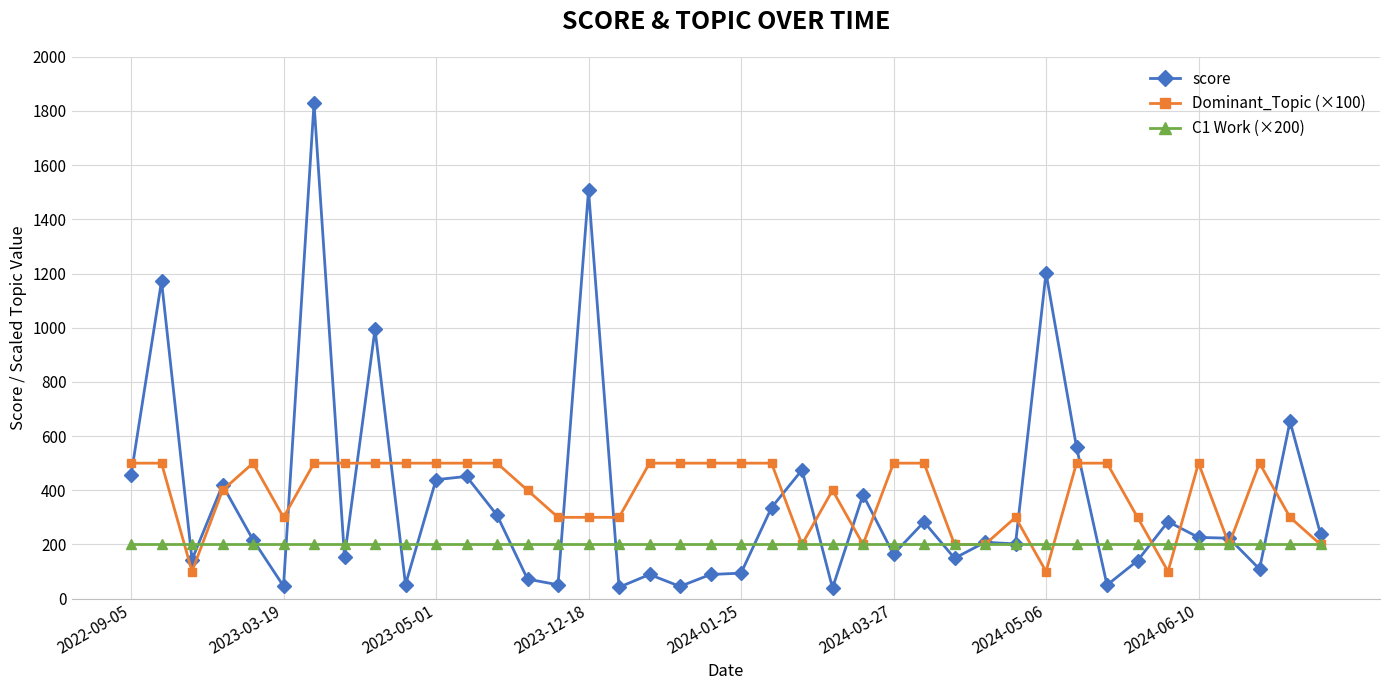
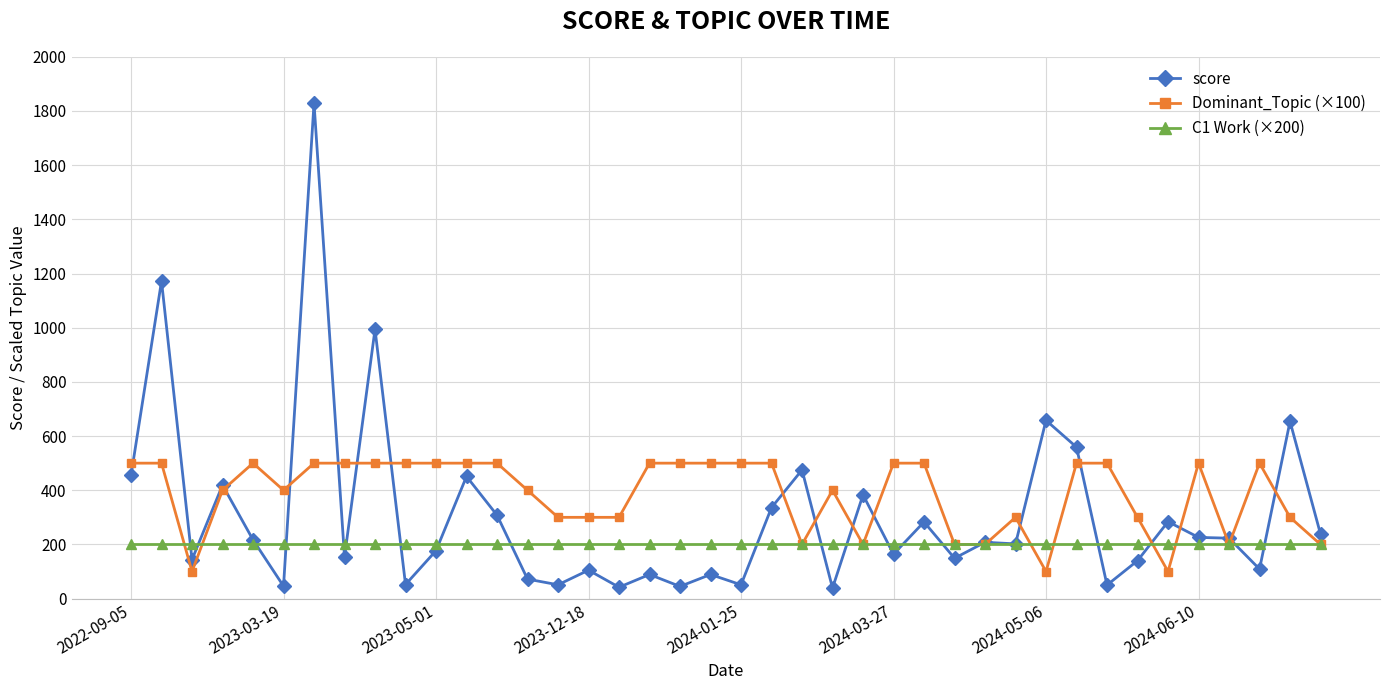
  {
    "score": {
      "2022-09-05": 460,
      "2023-03-19": 50,
-     "2023-05-01": 440,
-     "2023-12-18": 1510,
-     "2024-01-25": 90,
+     "2023-05-01": 180,
+     "2023-12-18": 110,
+     "2024-01-25": 50,
      "2024-03-27": 160,
-     "2024-05-06": 1200
+     "2024-05-06": 660
    },
    "Dominant_Topic (×100)": {
      "2022-09-05": 500,
-     "2023-03-19": 300,
+     "2023-03-19": 400,
      "2023-05-01": 500,
      "2023-12-18": 300,
      "2024-01-25": 500,
      "2024-03-27": 500,
      "2024-05-06": 100
    },
    "C1 Work (×200)": {
      "2022-09-05": 200,
      "2023-03-19": 200,
      "2023-05-01": 200,
      "2023-12-18": 200,
      "2024-01-25": 200,
      "2024-03-27": 200,
      "2024-05-06": 200
    }
  }
